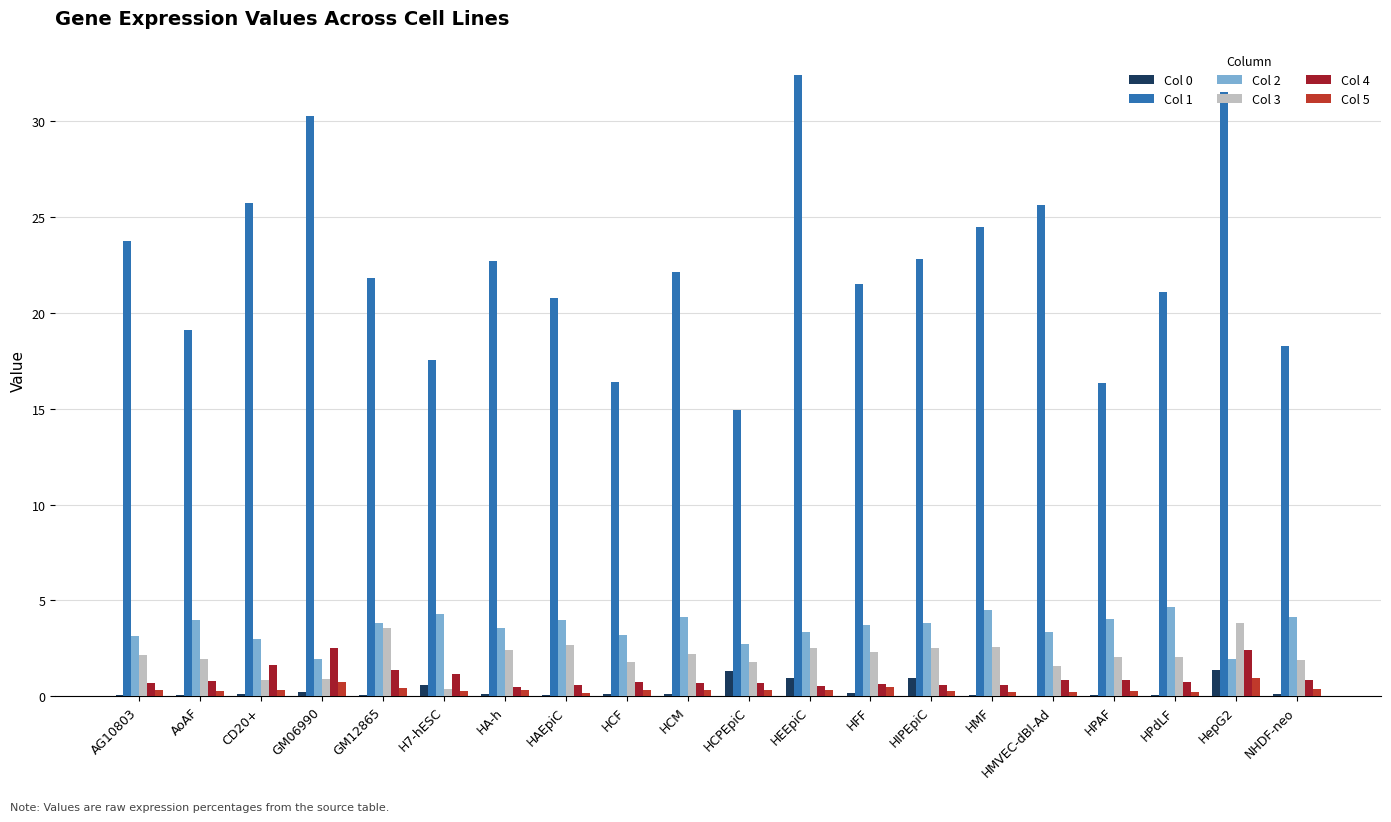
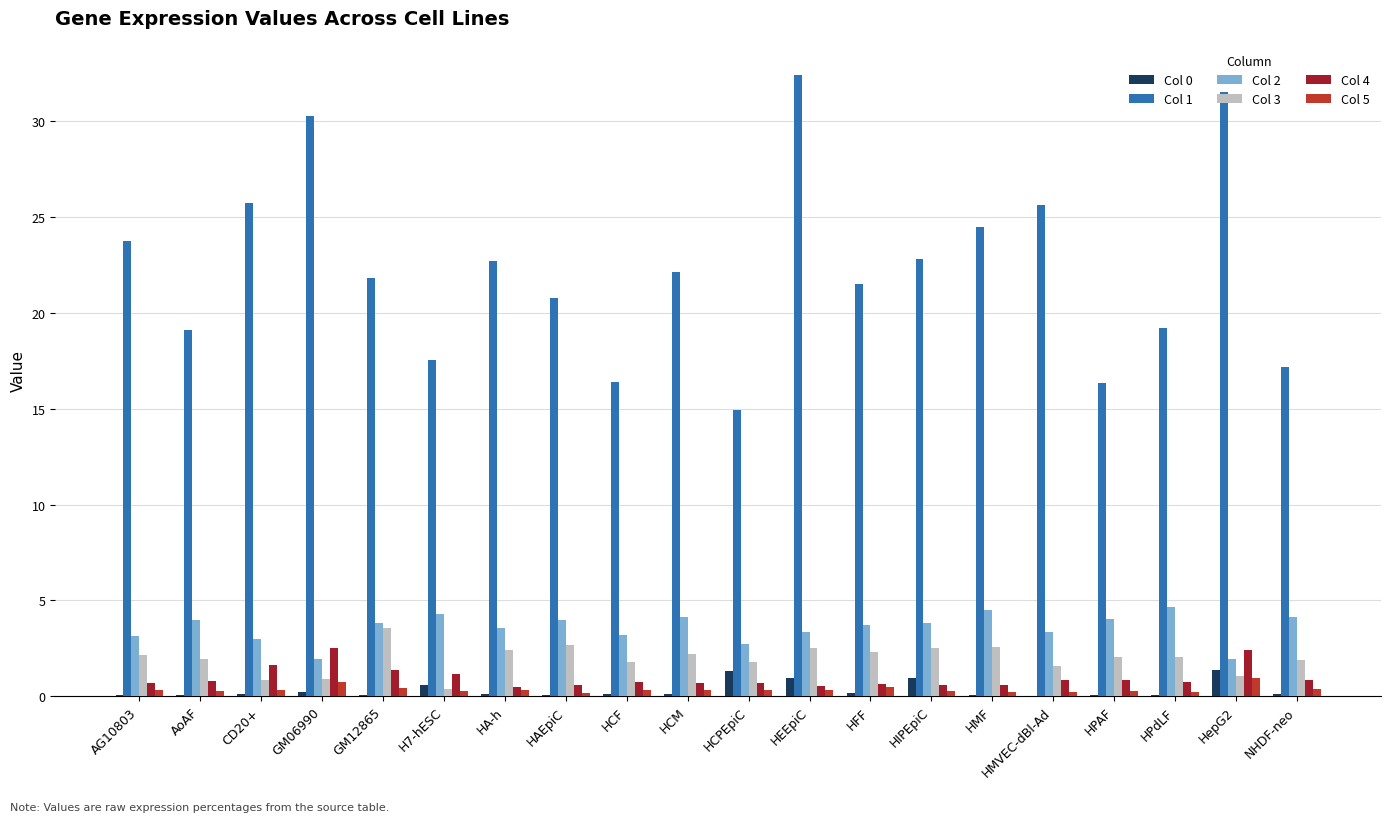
  {
    "Col 0": {
      "GM06990": 0.2,
      "H7-hESC": 0.6,
      "HA-h": 0.1,
      "HCPEpiC": 1.3,
      "HEEpiC": 0.9,
      "HFF": 0.1,
      "HIPEpiC": 0.9,
      "HepG2": 1.4
    },
    "Col 1": {
      "AG10803": 23.7,
      "AoAF": 19.1,
      "CD20+": 25.7,
      "GM06990": 30.3,
      "GM12865": 21.8,
      "H7-hESC": 17.5,
      "HA-h": 22.7,
      "HAEpiC": 20.8,
      "HCF": 16.4,
      "HCM": 22.1,
      "HCPEpiC": 14.9,
      "HEEpiC": 32.4,
      "HFF": 21.5,
      "HIPEpiC": 22.8,
      "HMF": 24.5,
      "HMVEC-dBl-Ad": 25.6,
      "HPAF": 16.4,
-     "HPdLF": 21.1,
+     "HPdLF": 19.2,
      "HepG2": 31.5,
-     "NHDF-neo": 18.3
+     "NHDF-neo": 17.2
    },
    "Col 2": {
      "AG10803": 3.1,
      "AoAF": 4.0,
      "CD20+": 3.0,
      "GM06990": 2.0,
      "GM12865": 3.8,
      "H7-hESC": 4.3,
      "HA-h": 3.6,
      "HAEpiC": 4.0,
      "HCF": 3.2,
      "HCM": 4.1,
      "HCPEpiC": 2.7,
      "HEEpiC": 3.4,
      "HFF": 3.7,
      "HIPEpiC": 3.8,
      "HMF": 4.5,
      "HMVEC-dBl-Ad": 3.3,
      "HPAF": 4.0,
      "HPdLF": 4.6,
      "HepG2": 1.9,
      "NHDF-neo": 4.1
    },
    "Col 3": {
      "AG10803": 2.1,
      "AoAF": 1.9,
      "CD20+": 0.8,
      "GM06990": 0.9,
      "GM12865": 3.5,
      "H7-hESC": 0.4,
      "HA-h": 2.4,
      "HAEpiC": 2.7,
      "HCF": 1.8,
      "HCM": 2.2,
      "HCPEpiC": 1.8,
      "HEEpiC": 2.5,
      "HFF": 2.3,
      "HIPEpiC": 2.5,
      "HMF": 2.6,
      "HMVEC-dBl-Ad": 1.6,
      "HPAF": 2.0,
      "HPdLF": 2.1,
-     "HepG2": 3.8,
+     "HepG2": 1.1,
      "NHDF-neo": 1.9
    }
  }
